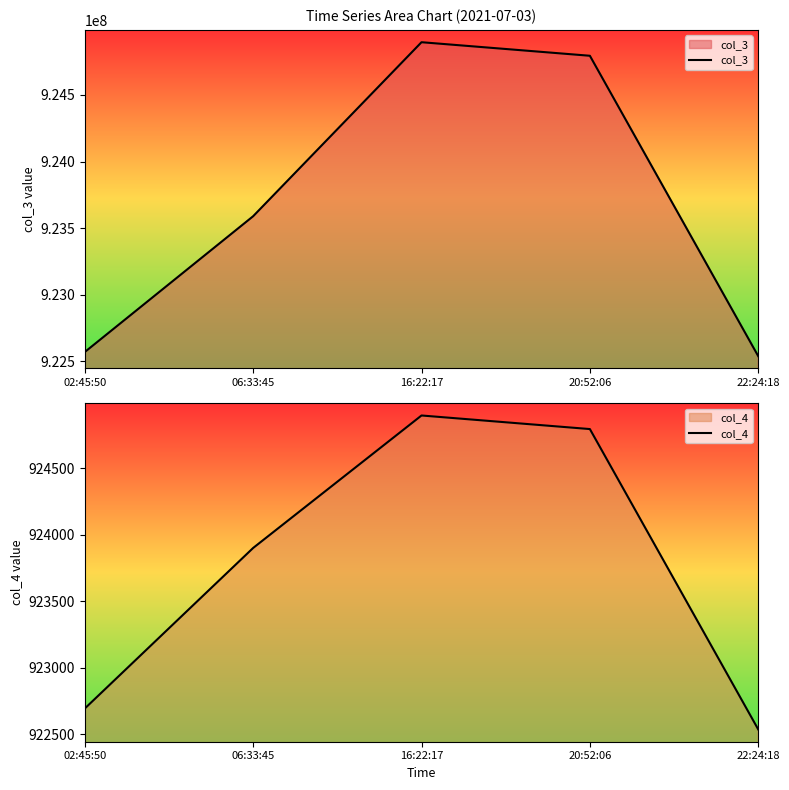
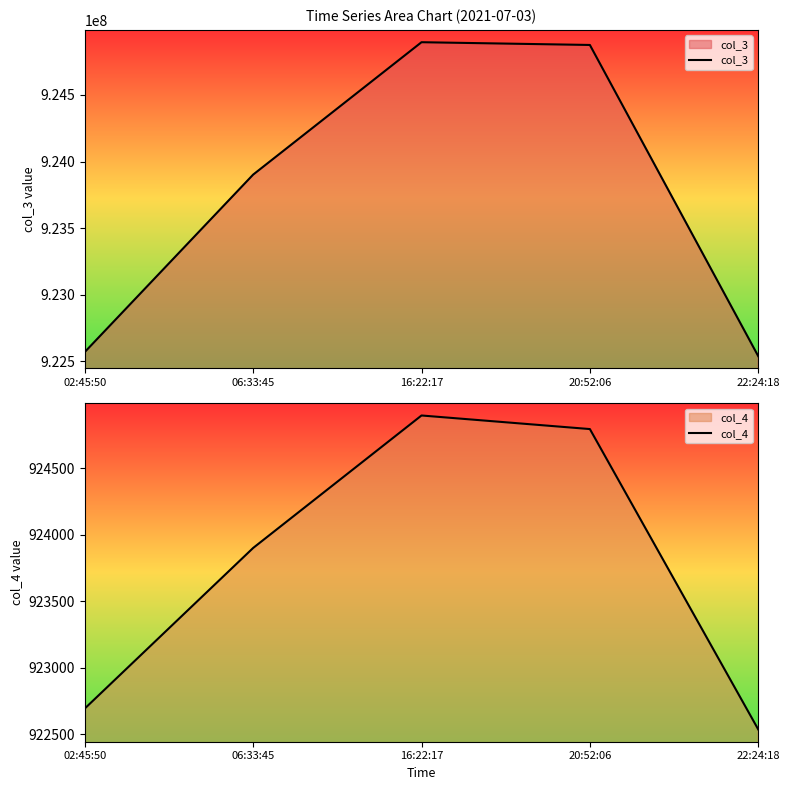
  {
    "Time Series Area Chart (2021-07-03)": {
      "02:45:50": 922570000,
-     "06:33:45": 923590000,
+     "06:33:45": 923900000,
      "16:22:17": 924900000,
-     "20:52:06": 924790000,
+     "20:52:06": 924880000,
      "22:24:18": 922540000
    }
  }
